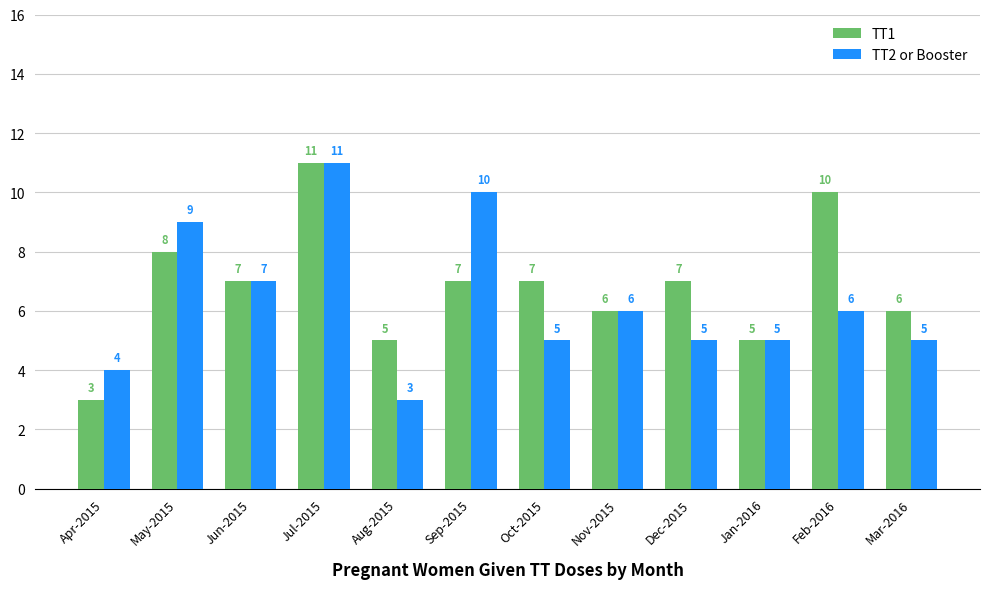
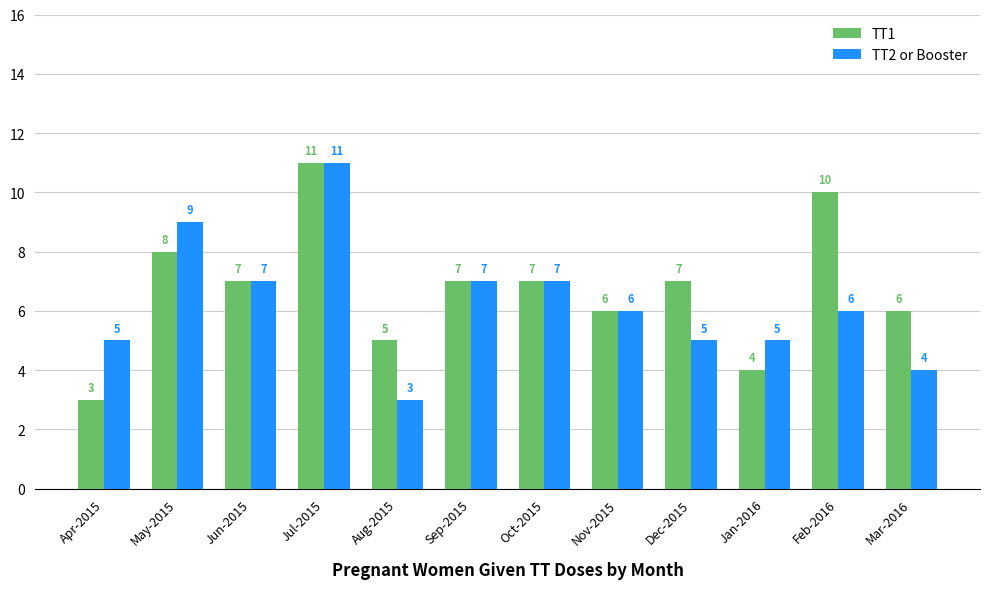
  {
    "TT1": {
      "Apr-2015": 3,
      "May-2015": 8,
      "Jun-2015": 7,
      "Jul-2015": 11,
      "Aug-2015": 5,
      "Sep-2015": 7,
      "Oct-2015": 7,
      "Nov-2015": 6,
      "Dec-2015": 7,
-     "Jan-2016": 5,
+     "Jan-2016": 4,
      "Feb-2016": 10,
      "Mar-2016": 6
    },
    "TT2 or Booster": {
-     "Apr-2015": 4,
+     "Apr-2015": 5,
      "May-2015": 9,
      "Jun-2015": 7,
      "Jul-2015": 11,
      "Aug-2015": 3,
-     "Sep-2015": 10,
-     "Oct-2015": 5,
+     "Sep-2015": 7,
+     "Oct-2015": 7,
      "Nov-2015": 6,
      "Dec-2015": 5,
      "Jan-2016": 5,
      "Feb-2016": 6,
-     "Mar-2016": 5
+     "Mar-2016": 4
    }
  }
